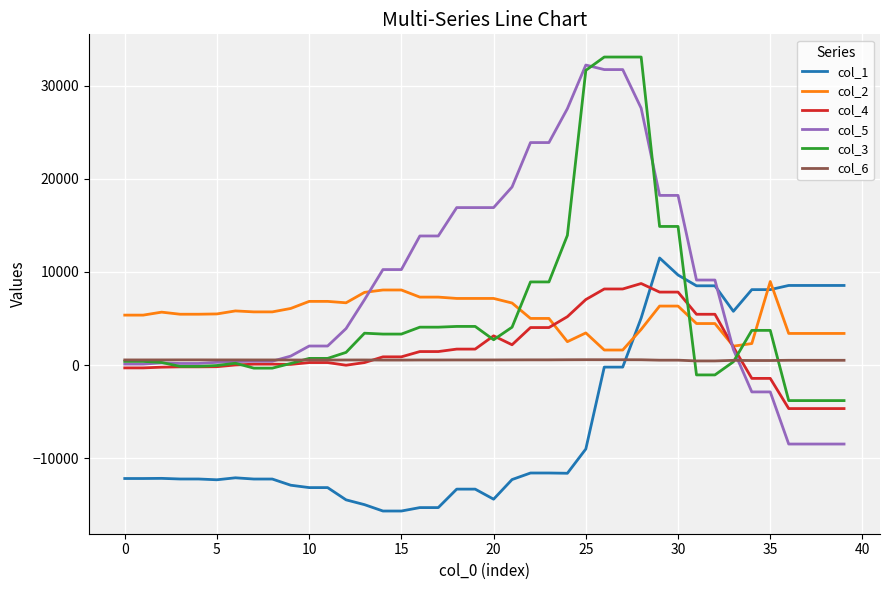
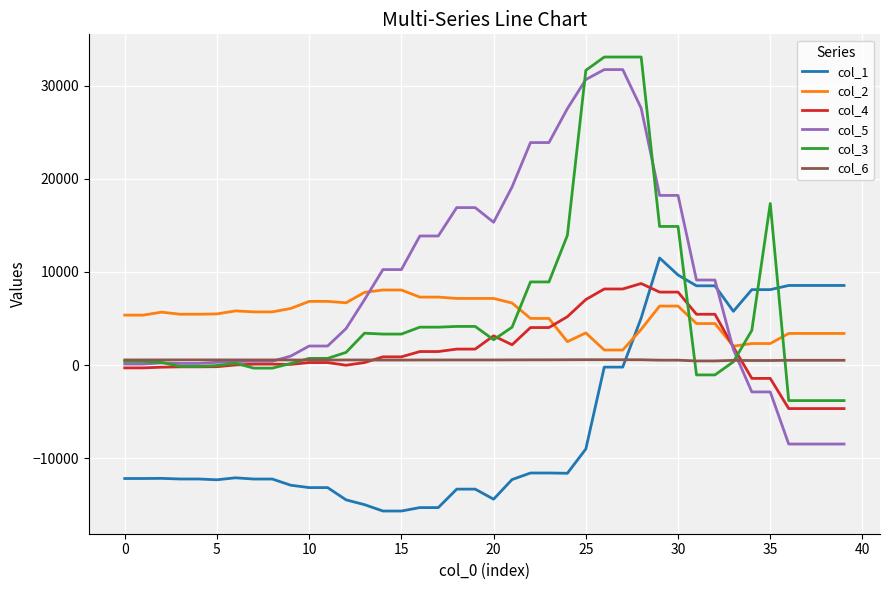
  {
    "col_1": {
      "0": -12000,
      "5": -12000,
      "10": -13000,
      "15": -16000,
      "20": -14000,
      "25": -9000,
      "30": 10000,
      "35": 8000
    },
    "col_2": {
      "0": 5000,
      "5": 5000,
      "10": 7000,
      "15": 8000,
      "20": 7000,
      "25": 3000,
      "30": 6000,
-     "35": 9000
+     "35": 2000
    },
    "col_4": {
      "0": 0,
      "10": 0,
      "15": 1000,
      "20": 3000,
      "25": 7000,
      "30": 8000,
      "35": -1000
    },
    "col_5": {
      "0": 0,
      "10": 2000,
      "15": 10000,
-     "20": 17000,
-     "25": 32000,
+     "20": 15000,
+     "25": 31000,
      "30": 18000,
      "35": -3000
    },
    "col_3": {
      "15": 3000,
      "20": 3000,
      "25": 32000,
      "30": 15000,
-     "35": 4000
+     "35": 17000
    },
    "col_6": {
      "15": 1000,
      "20": 1000,
      "25": 1000,
      "30": 1000,
      "35": 0
    }
  }
